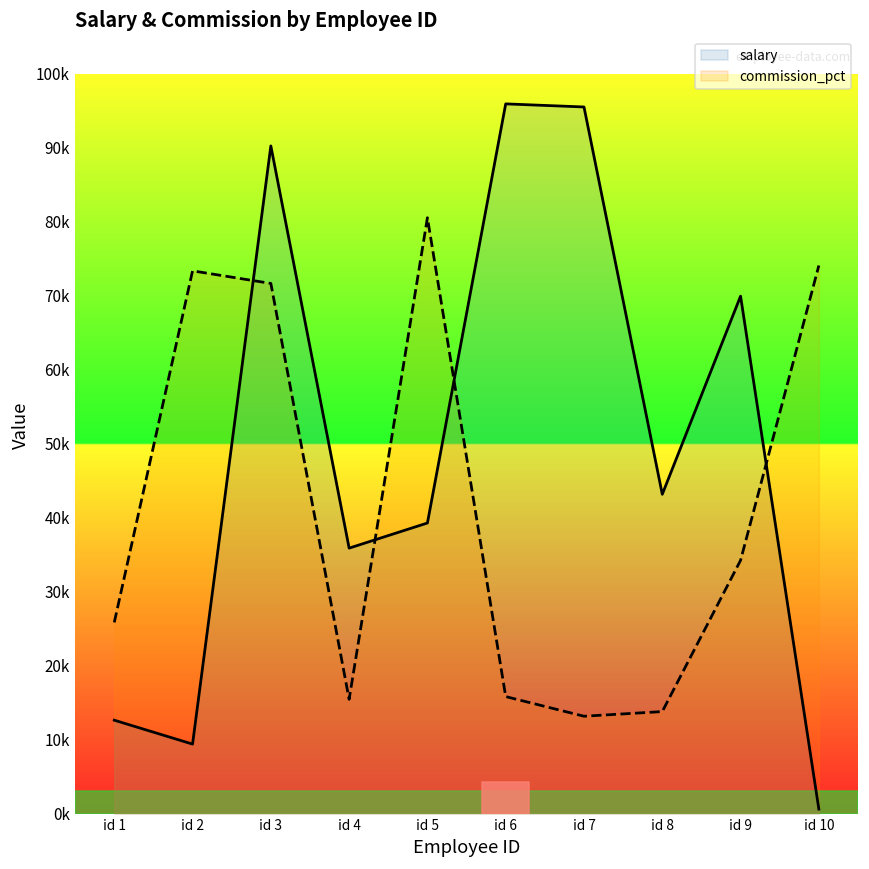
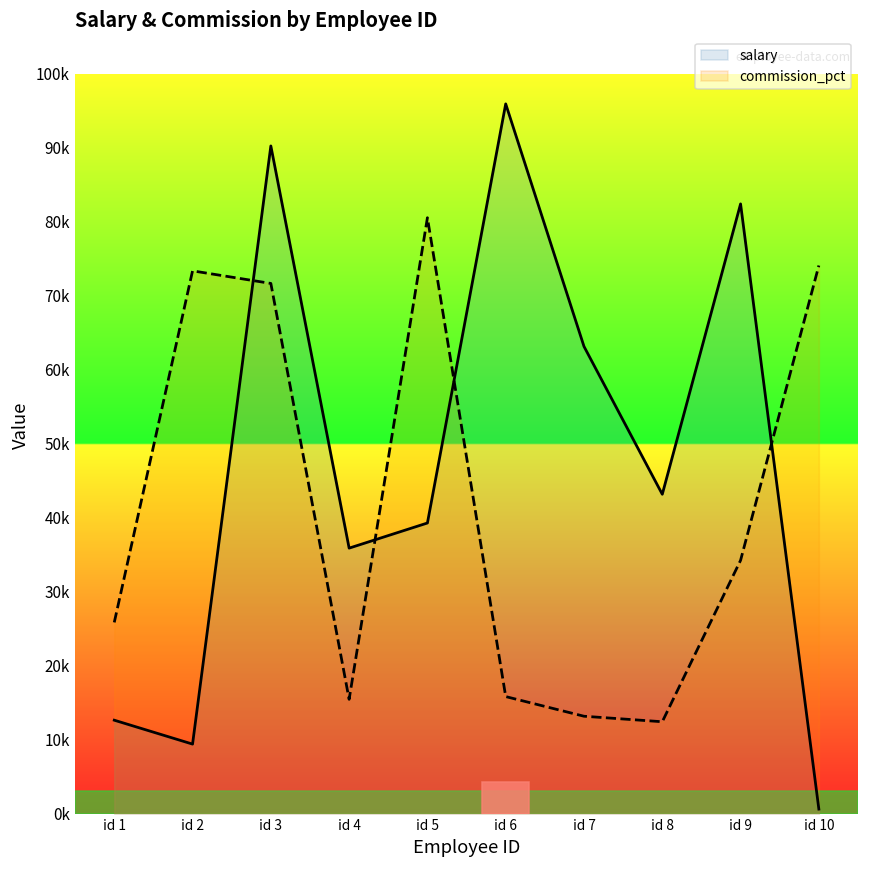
  {
    "salary": {
      "id 1": 13000,
      "id 2": 9000,
      "id 3": 90000,
      "id 4": 36000,
      "id 5": 39000,
      "id 6": 96000,
-     "id 7": 95000,
+     "id 7": 63000,
      "id 8": 43000,
-     "id 9": 70000
+     "id 9": 82000
    },
    "commission_pct": {
      "id 1": 26000,
      "id 2": 73000,
      "id 3": 72000,
      "id 4": 15000,
      "id 5": 81000,
      "id 6": 16000,
      "id 7": 13000,
-     "id 8": 14000,
+     "id 8": 12000,
      "id 9": 34000,
      "id 10": 74000
    }
  }
